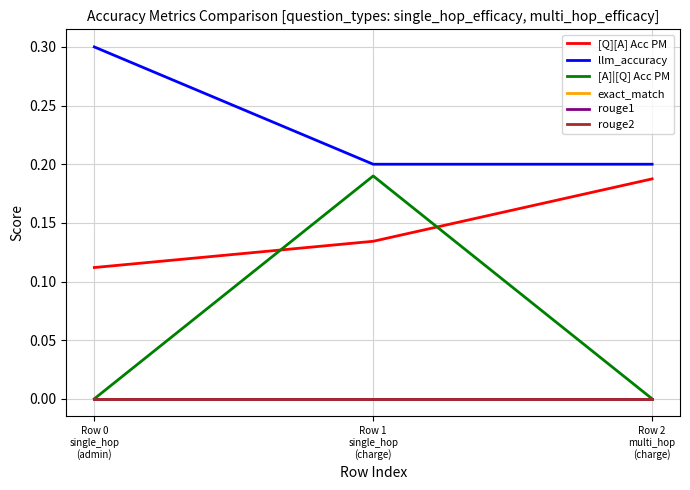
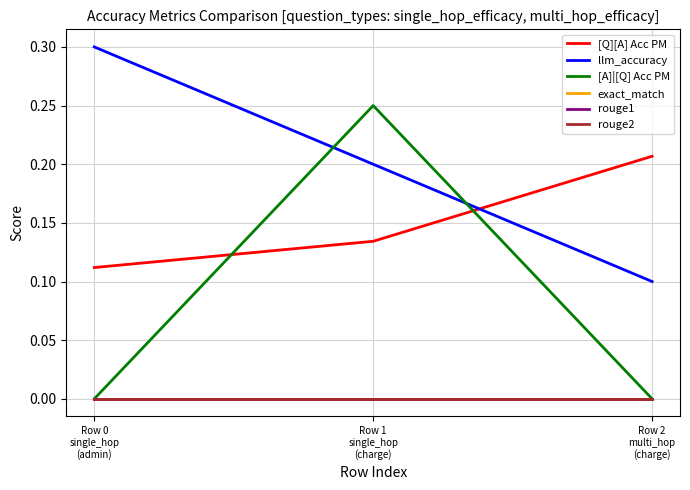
  {
    "[Q][A] Acc PM": {
      "Row 0 single_hop (admin)": 0.112,
      "Row 1 single_hop (charge)": 0.134,
-     "Row 2 multi_hop (charge)": 0.188
+     "Row 2 multi_hop (charge)": 0.207
    },
    "llm_accuracy": {
      "Row 0 single_hop (admin)": 0.3,
      "Row 1 single_hop (charge)": 0.2,
-     "Row 2 multi_hop (charge)": 0.2
+     "Row 2 multi_hop (charge)": 0.1
    },
    "[A]|[Q] Acc PM": {
-     "Row 1 single_hop (charge)": 0.19
+     "Row 1 single_hop (charge)": 0.25
    },
    "rouge2": {
      "Row 1 single_hop (charge)": 0.000
    }
  }
